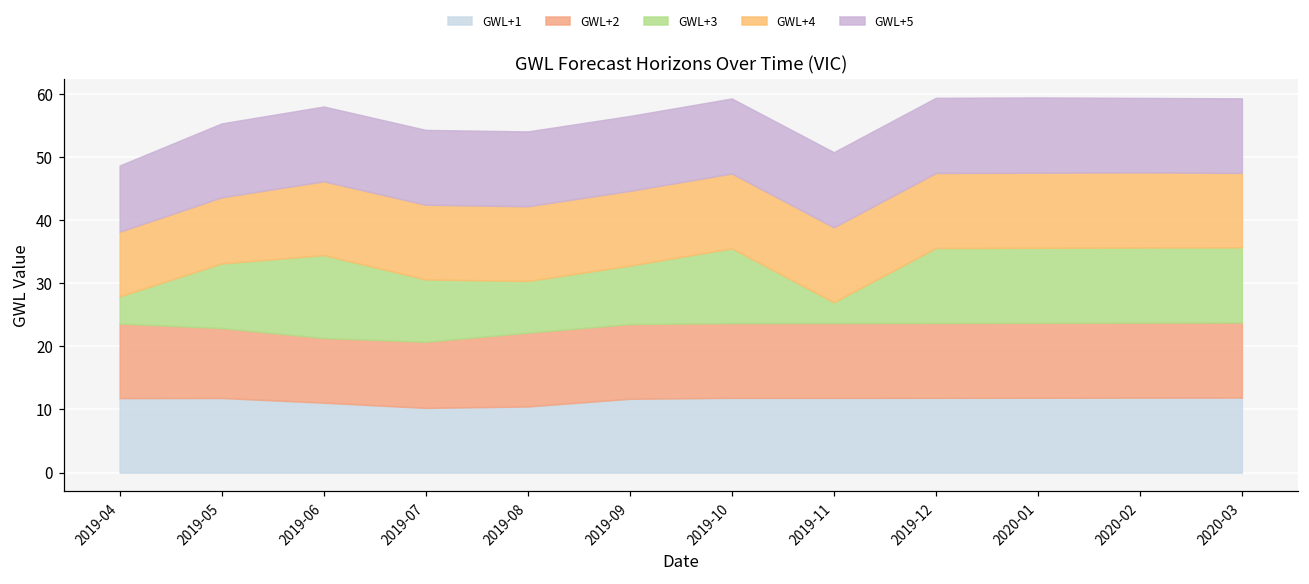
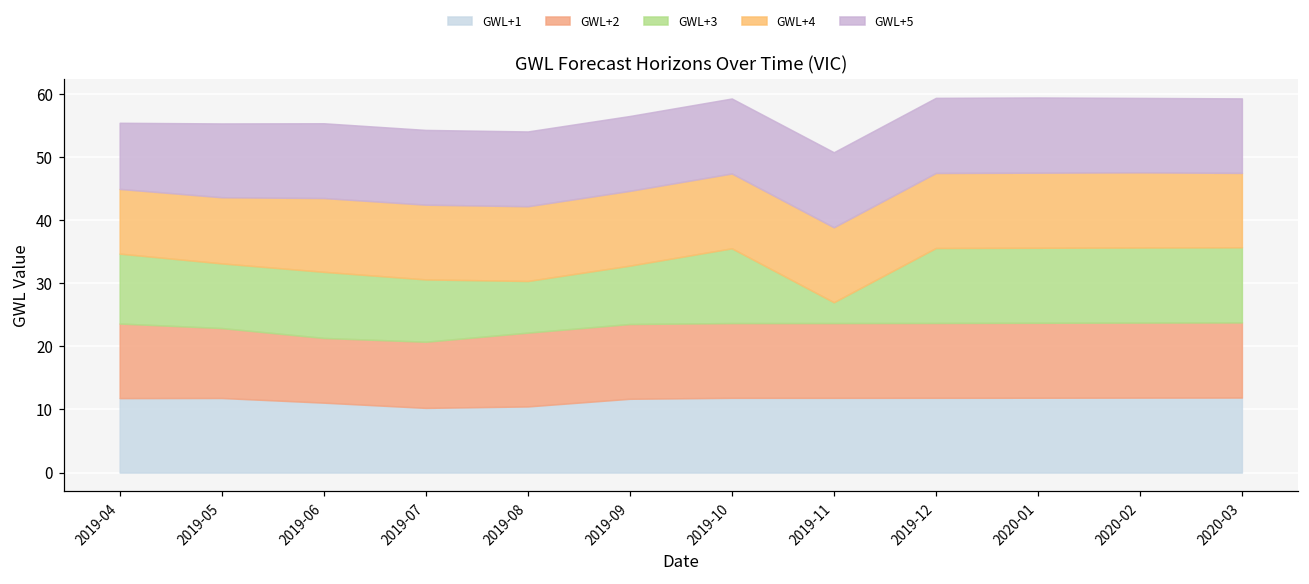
  {
    "GWL+3": {
-     "2019-04": 4,
+     "2019-04": 11,
      "2019-05": 10,
-     "2019-06": 13,
+     "2019-06": 10,
      "2019-07": 10,
      "2019-08": 8,
      "2019-09": 9,
      "2019-10": 12,
      "2019-11": 3,
      "2019-12": 12,
      "2020-01": 12,
      "2020-02": 12,
      "2020-03": 12
    }
  }
